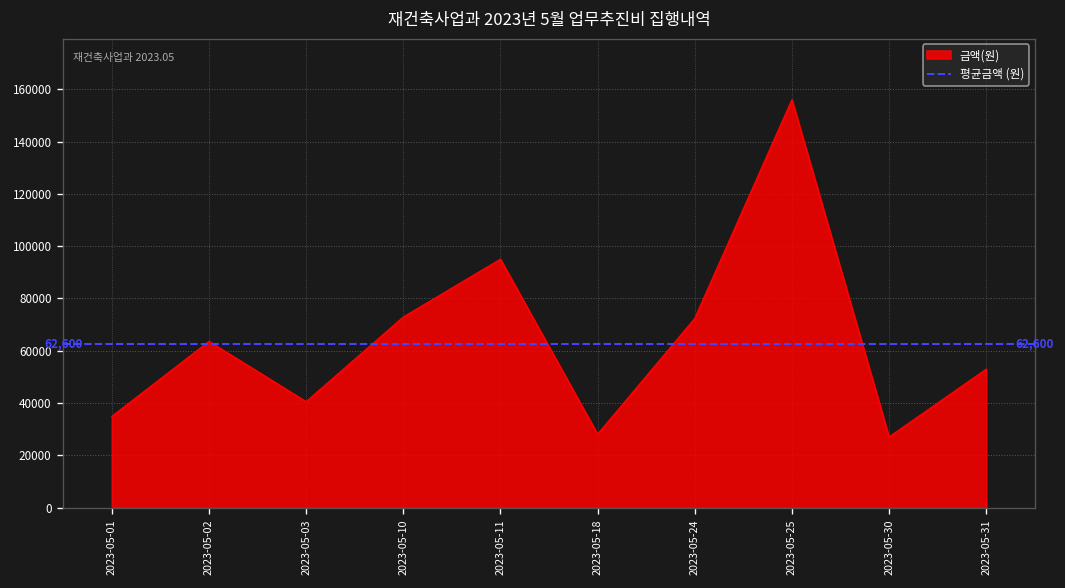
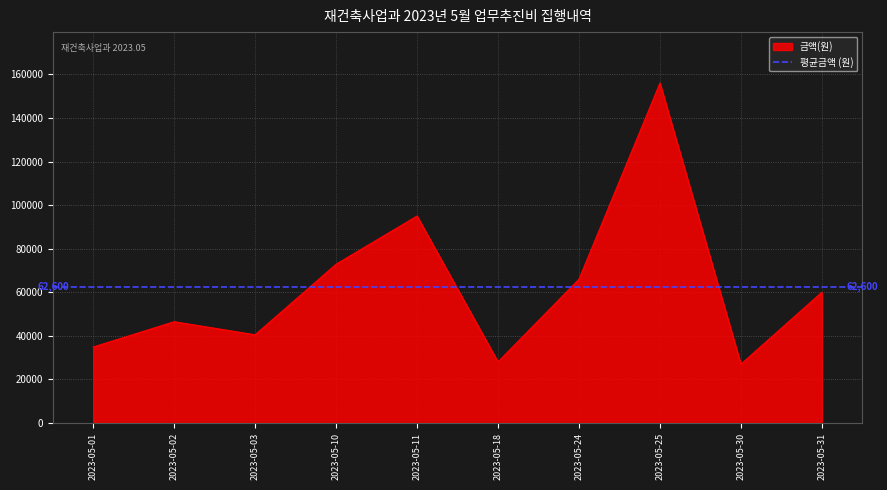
  {
    "2023-05-01": 35000,
-   "2023-05-02": 64000,
+   "2023-05-02": 47000,
    "2023-05-03": 41000,
    "2023-05-10": 73000,
    "2023-05-11": 95000,
    "2023-05-18": 28000,
-   "2023-05-24": 72000,
+   "2023-05-24": 66000,
    "2023-05-25": 156000,
    "2023-05-30": 27000,
-   "2023-05-31": 53000
+   "2023-05-31": 60000
  }
